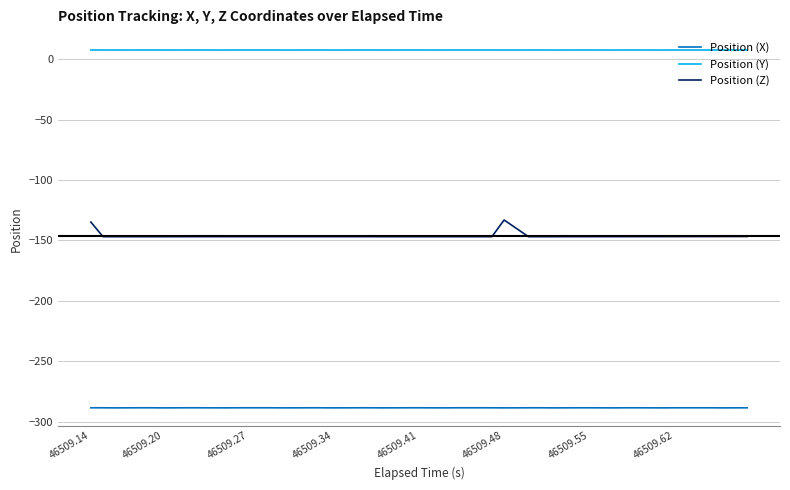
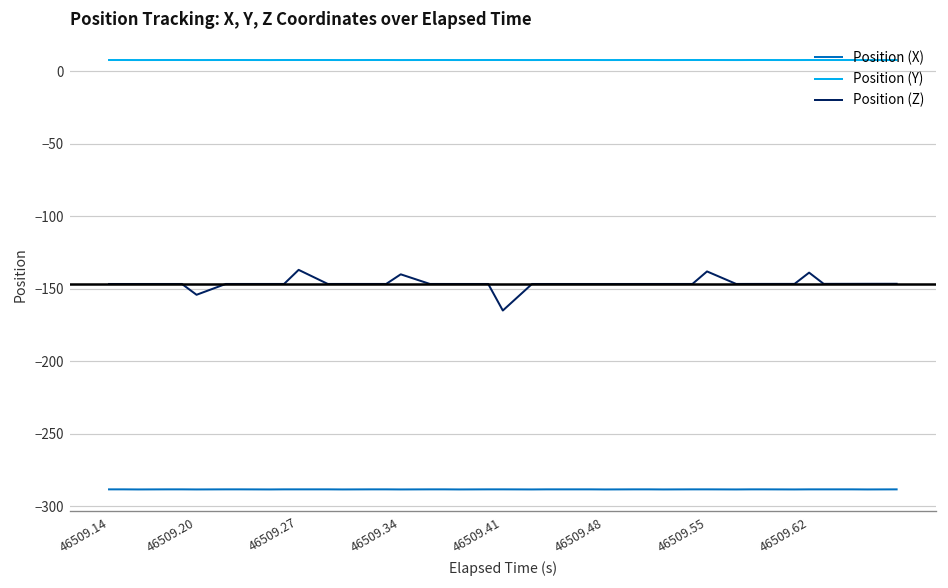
  {
    "Position (X)": {
      "46509.14": -289,
      "46509.20": -289,
      "46509.27": -289,
      "46509.34": -289,
      "46509.41": -289,
      "46509.48": -289,
      "46509.55": -289,
      "46509.62": -289
    },
    "Position (Y)": {
      "46509.14": 8,
      "46509.20": 8,
      "46509.27": 8,
      "46509.34": 8,
      "46509.41": 8,
      "46509.48": 8,
      "46509.55": 8,
      "46509.62": 8
    },
    "Position (Z)": {
-     "46509.14": -135,
-     "46509.20": -147,
-     "46509.27": -147,
-     "46509.34": -147,
-     "46509.41": -147,
-     "46509.48": -133,
-     "46509.55": -147,
-     "46509.62": -147
+     "46509.14": -147,
+     "46509.20": -154,
+     "46509.27": -137,
+     "46509.34": -140,
+     "46509.41": -165,
+     "46509.48": -147,
+     "46509.55": -138,
+     "46509.62": -139
    }
  }
